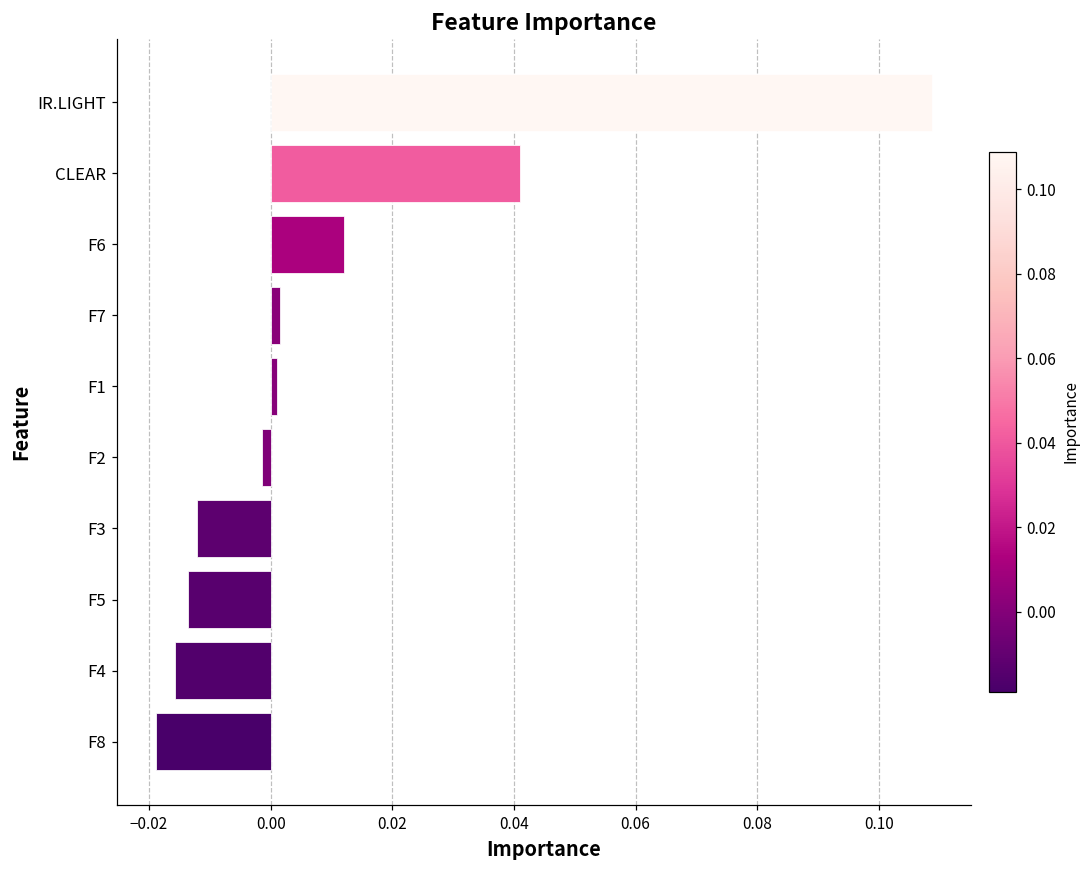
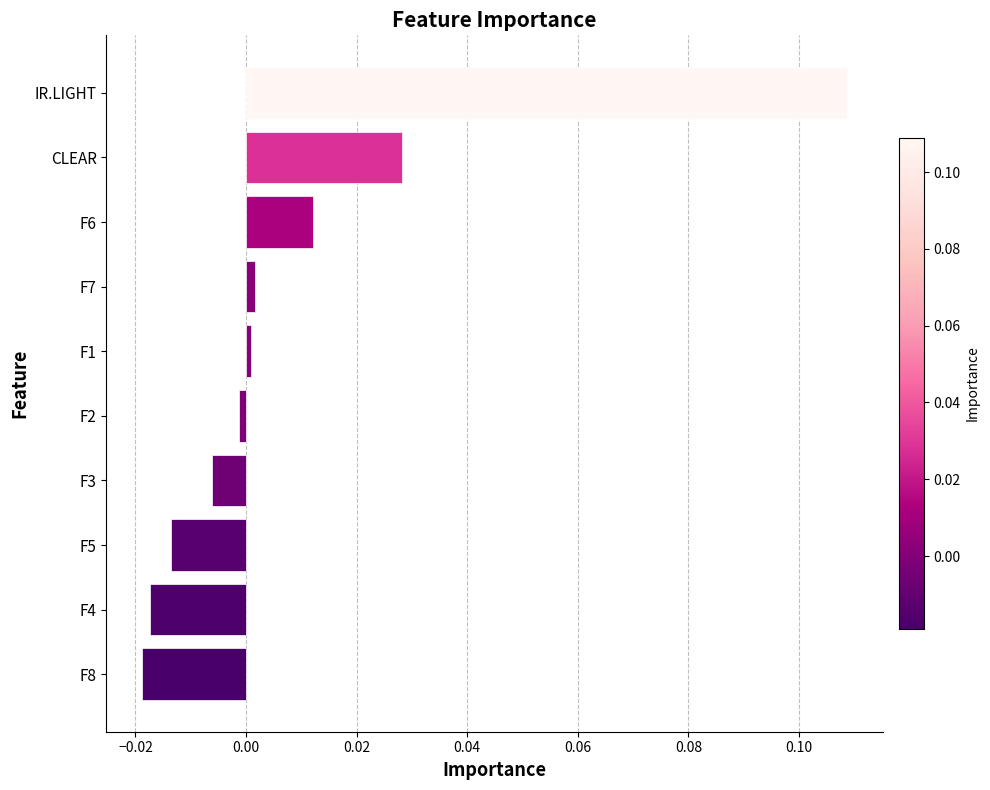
  {
    "IR.LIGHT": 0.109,
-   "CLEAR": 0.041,
+   "CLEAR": 0.028,
    "F6": 0.012,
    "F7": 0.002,
    "F1": 0.001,
    "F2": -0.001,
-   "F3": -0.012,
+   "F3": -0.006,
    "F5": -0.014,
-   "F4": -0.016,
+   "F4": -0.017,
    "F8": -0.019
  }
